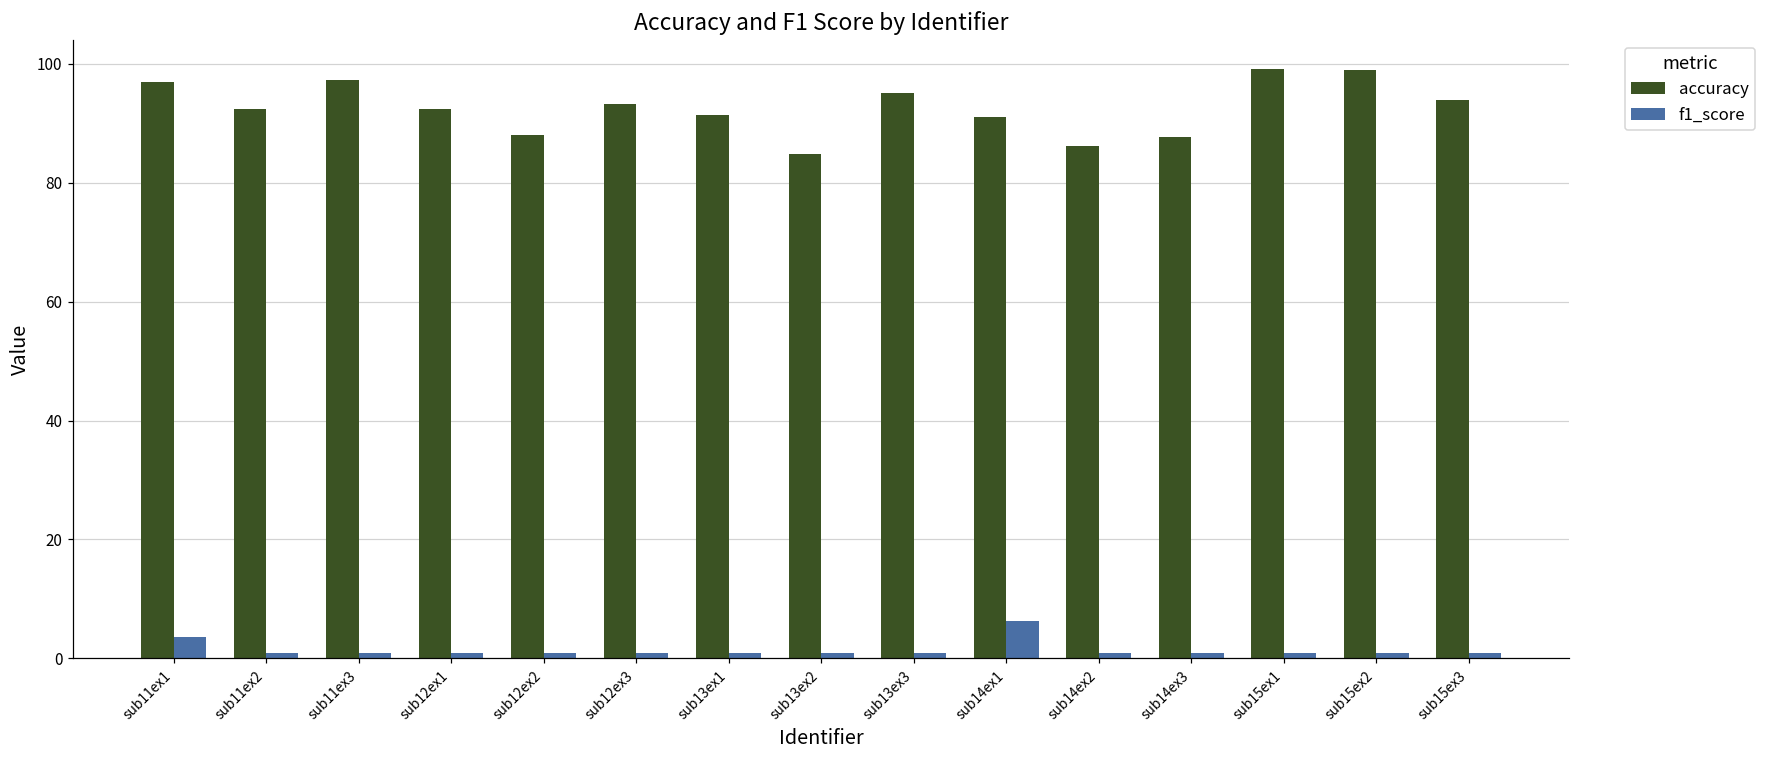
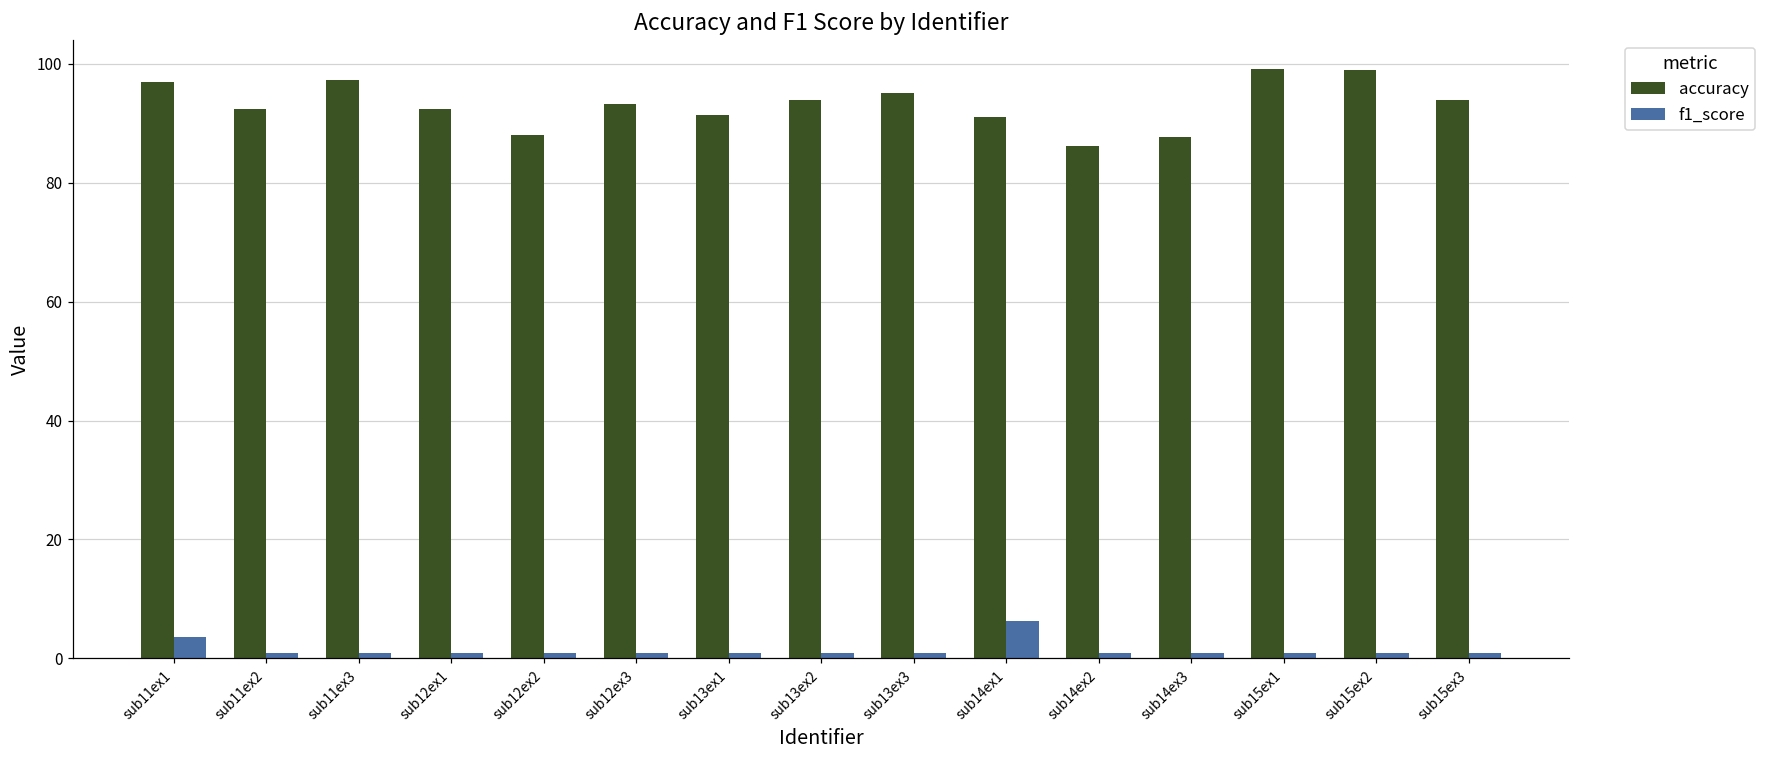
  {
    "accuracy": {
      "sub11ex1": 97,
      "sub11ex2": 92,
      "sub11ex3": 97,
      "sub12ex1": 92,
      "sub12ex2": 88,
      "sub12ex3": 93,
      "sub13ex1": 91,
-     "sub13ex2": 85,
+     "sub13ex2": 94,
      "sub13ex3": 95,
      "sub14ex1": 91,
      "sub14ex2": 86,
      "sub14ex3": 88,
      "sub15ex1": 99,
      "sub15ex2": 99,
      "sub15ex3": 94
    },
    "f1_score": {
      "sub11ex1": 4,
      "sub11ex2": 1,
      "sub11ex3": 1,
      "sub12ex1": 1,
      "sub12ex2": 1,
      "sub12ex3": 1,
      "sub13ex1": 1,
      "sub13ex2": 1,
      "sub13ex3": 1,
      "sub14ex1": 6,
      "sub14ex2": 1,
      "sub14ex3": 1,
      "sub15ex1": 1,
      "sub15ex2": 1,
      "sub15ex3": 1
    }
  }
